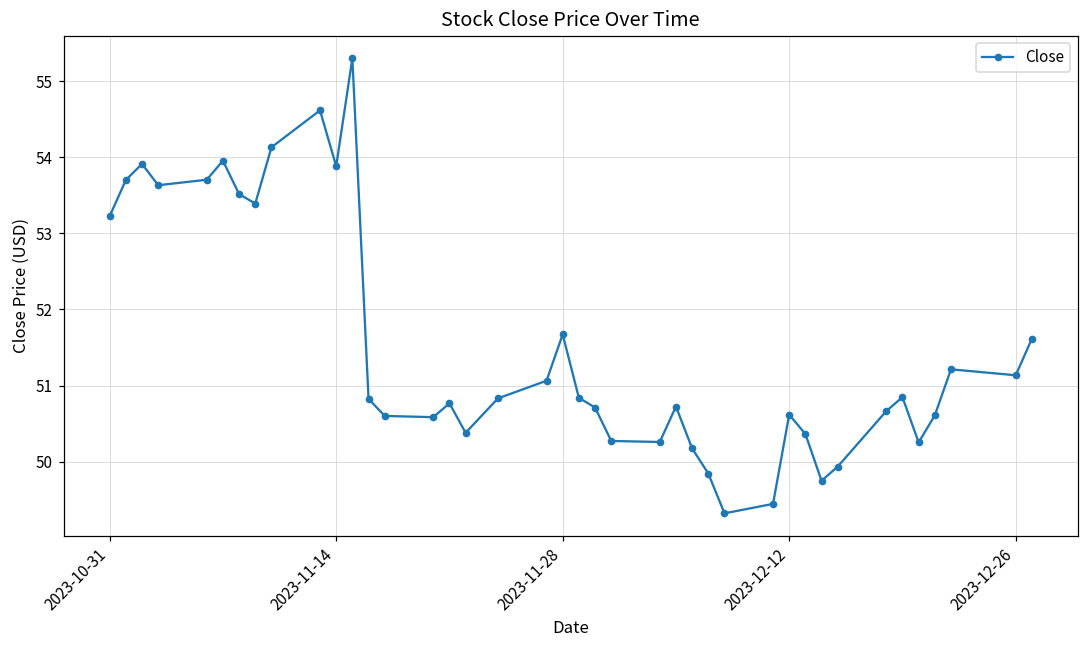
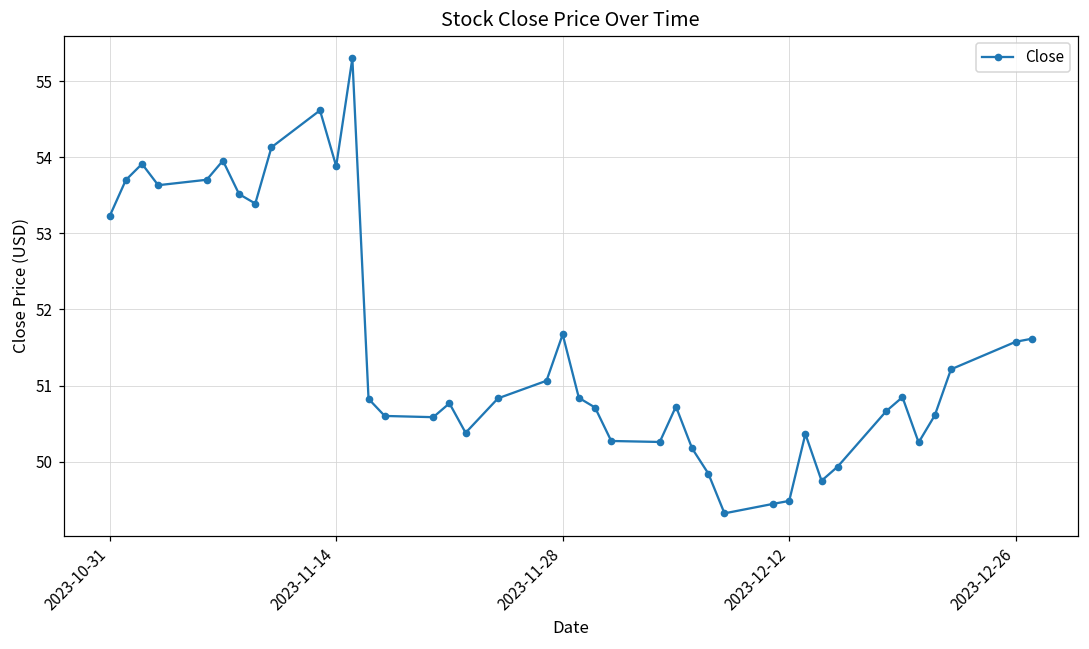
  {
    "2023-10-31": 53.2,
    "2023-11-14": 53.9,
    "2023-11-28": 51.7,
-   "2023-12-12": 50.6,
-   "2023-12-26": 51.1
+   "2023-12-12": 49.5,
+   "2023-12-26": 51.6
  }
